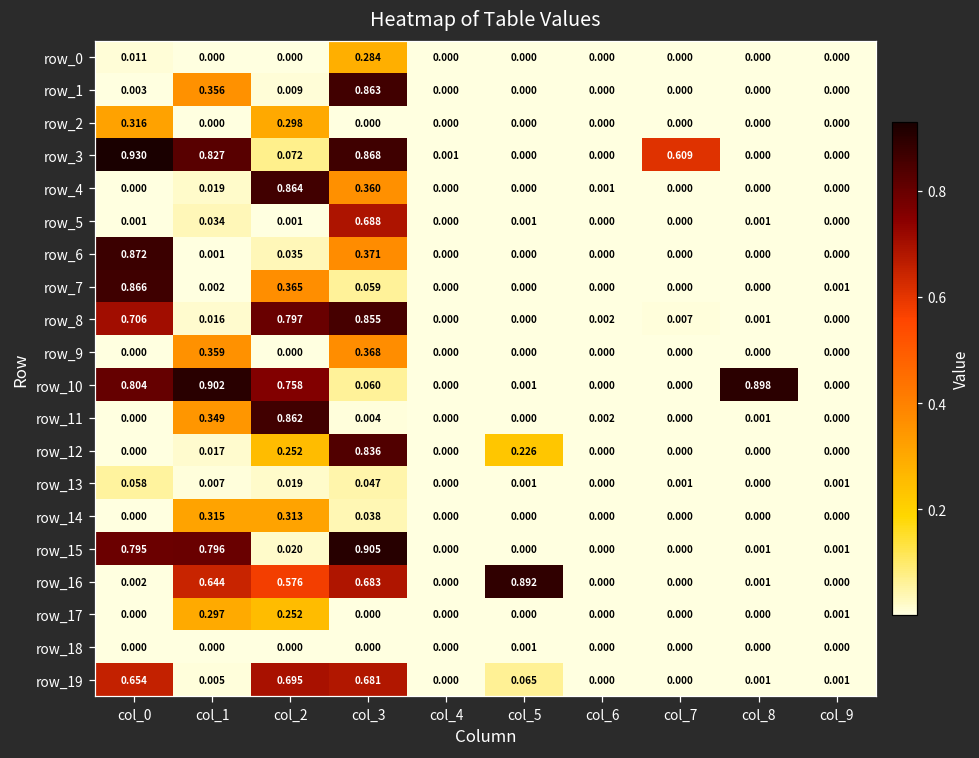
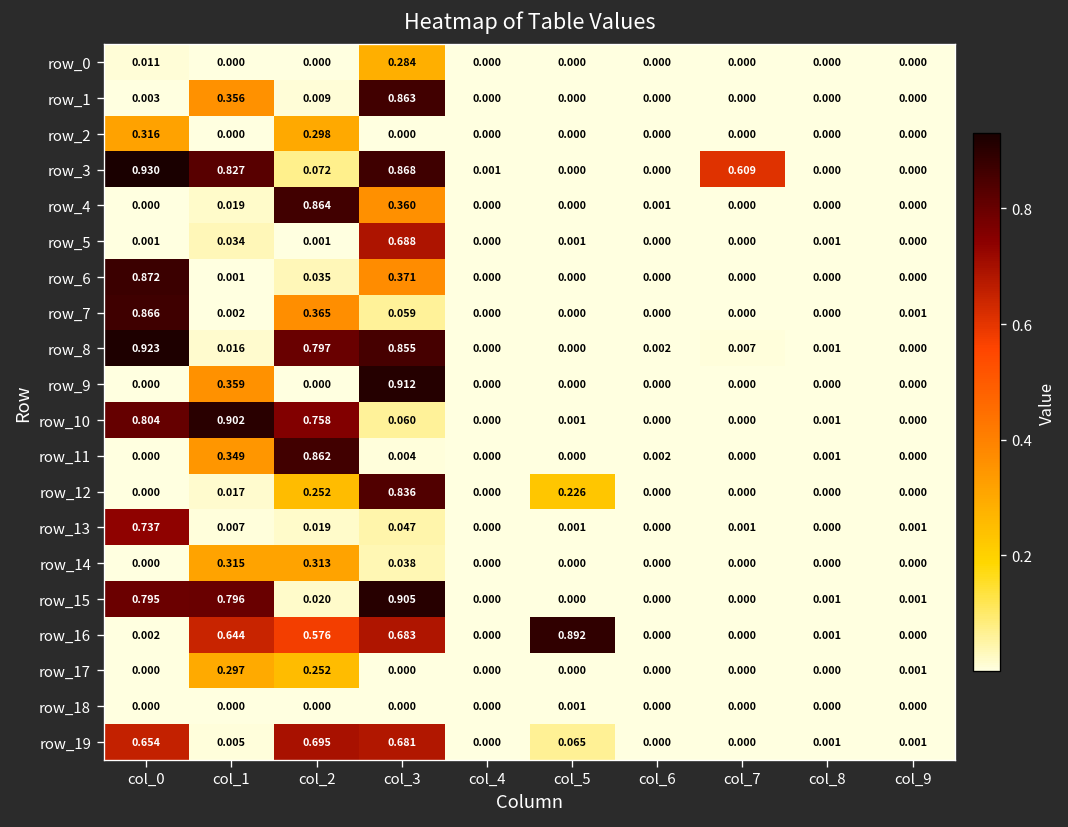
  {
    "row_0": {
      "col_0": 0.011,
      "col_1": 0.000,
      "col_2": 0.000,
      "col_3": 0.284,
      "col_4": 0.000,
      "col_5": 0.000,
      "col_6": 0.000,
      "col_7": 0.000,
      "col_8": 0.000,
      "col_9": 0.000
    },
    "row_1": {
      "col_0": 0.003,
      "col_1": 0.356,
      "col_2": 0.009,
      "col_3": 0.863,
      "col_4": 0.000,
      "col_5": 0.000,
      "col_6": 0.000,
      "col_7": 0.000,
      "col_8": 0.000,
      "col_9": 0.000
    },
    "row_2": {
      "col_0": 0.316,
      "col_1": 0.000,
      "col_2": 0.298,
      "col_3": 0.000,
      "col_4": 0.000,
      "col_5": 0.000,
      "col_6": 0.000,
      "col_7": 0.000,
      "col_8": 0.000,
      "col_9": 0.000
    },
    "row_3": {
      "col_0": 0.930,
      "col_1": 0.827,
      "col_2": 0.072,
      "col_3": 0.868,
      "col_4": 0.001,
      "col_5": 0.000,
      "col_6": 0.000,
      "col_7": 0.609,
      "col_8": 0.000,
      "col_9": 0.000
    },
    "row_4": {
      "col_0": 0.000,
      "col_1": 0.019,
      "col_2": 0.864,
      "col_3": 0.360,
      "col_4": 0.000,
      "col_5": 0.000,
      "col_6": 0.001,
      "col_7": 0.000,
      "col_8": 0.000,
      "col_9": 0.000
    },
    "row_5": {
      "col_0": 0.001,
      "col_1": 0.034,
      "col_2": 0.001,
      "col_3": 0.688,
      "col_4": 0.000,
      "col_5": 0.001,
      "col_6": 0.000,
      "col_7": 0.000,
      "col_8": 0.001,
      "col_9": 0.000
    },
    "row_6": {
      "col_0": 0.872,
      "col_1": 0.001,
      "col_2": 0.035,
      "col_3": 0.371,
      "col_4": 0.000,
      "col_5": 0.000,
      "col_6": 0.000,
      "col_7": 0.000,
      "col_8": 0.000,
      "col_9": 0.000
    },
    "row_7": {
      "col_0": 0.866,
      "col_1": 0.002,
      "col_2": 0.365,
      "col_3": 0.059,
      "col_4": 0.000,
      "col_5": 0.000,
      "col_6": 0.000,
      "col_7": 0.000,
      "col_8": 0.000,
      "col_9": 0.001
    },
    "row_8": {
-     "col_0": 0.706,
+     "col_0": 0.923,
      "col_1": 0.016,
      "col_2": 0.797,
      "col_3": 0.855,
      "col_4": 0.000,
      "col_5": 0.000,
      "col_6": 0.002,
      "col_7": 0.007,
      "col_8": 0.001,
      "col_9": 0.000
    },
    "row_9": {
      "col_0": 0.000,
      "col_1": 0.359,
      "col_2": 0.000,
-     "col_3": 0.368,
+     "col_3": 0.912,
      "col_4": 0.000,
      "col_5": 0.000,
      "col_6": 0.000,
      "col_7": 0.000,
      "col_8": 0.000,
      "col_9": 0.000
    },
    "row_10": {
      "col_0": 0.804,
      "col_1": 0.902,
      "col_2": 0.758,
      "col_3": 0.060,
      "col_4": 0.000,
      "col_5": 0.001,
      "col_6": 0.000,
      "col_7": 0.000,
-     "col_8": 0.898,
+     "col_8": 0.001,
      "col_9": 0.000
    },
    "row_11": {
      "col_0": 0.000,
      "col_1": 0.349,
      "col_2": 0.862,
      "col_3": 0.004,
      "col_4": 0.000,
      "col_5": 0.000,
      "col_6": 0.002,
      "col_7": 0.000,
      "col_8": 0.001,
      "col_9": 0.000
    },
    "row_12": {
      "col_0": 0.000,
      "col_1": 0.017,
      "col_2": 0.252,
      "col_3": 0.836,
      "col_4": 0.000,
      "col_5": 0.226,
      "col_6": 0.000,
      "col_7": 0.000,
      "col_8": 0.000,
      "col_9": 0.000
    },
    "row_13": {
-     "col_0": 0.058,
+     "col_0": 0.737,
      "col_1": 0.007,
      "col_2": 0.019,
      "col_3": 0.047,
      "col_4": 0.000,
      "col_5": 0.001,
      "col_6": 0.000,
      "col_7": 0.001,
      "col_8": 0.000,
      "col_9": 0.001
    },
    "row_14": {
      "col_0": 0.000,
      "col_1": 0.315,
      "col_2": 0.313,
      "col_3": 0.038,
      "col_4": 0.000,
      "col_5": 0.000,
      "col_6": 0.000,
      "col_7": 0.000,
      "col_8": 0.000,
      "col_9": 0.000
    },
    "row_15": {
      "col_0": 0.795,
      "col_1": 0.796,
      "col_2": 0.020,
      "col_3": 0.905,
      "col_4": 0.000,
      "col_5": 0.000,
      "col_6": 0.000,
      "col_7": 0.000,
      "col_8": 0.001,
      "col_9": 0.001
    },
    "row_16": {
      "col_0": 0.002,
      "col_1": 0.644,
      "col_2": 0.576,
      "col_3": 0.683,
      "col_4": 0.000,
      "col_5": 0.892,
      "col_6": 0.000,
      "col_7": 0.000,
      "col_8": 0.001,
      "col_9": 0.000
    },
    "row_17": {
      "col_0": 0.000,
      "col_1": 0.297,
      "col_2": 0.252,
      "col_3": 0.000,
      "col_4": 0.000,
      "col_5": 0.000,
      "col_6": 0.000,
      "col_7": 0.000,
      "col_8": 0.000,
      "col_9": 0.001
    },
    "row_18": {
      "col_0": 0.000,
      "col_1": 0.000,
      "col_2": 0.000,
      "col_3": 0.000,
      "col_4": 0.000,
      "col_5": 0.001,
      "col_6": 0.000,
      "col_7": 0.000,
      "col_8": 0.000,
      "col_9": 0.000
    },
    "row_19": {
      "col_0": 0.654,
      "col_1": 0.005,
      "col_2": 0.695,
      "col_3": 0.681,
      "col_4": 0.000,
      "col_5": 0.065,
      "col_6": 0.000,
      "col_7": 0.000,
      "col_8": 0.001,
      "col_9": 0.001
    }
  }
